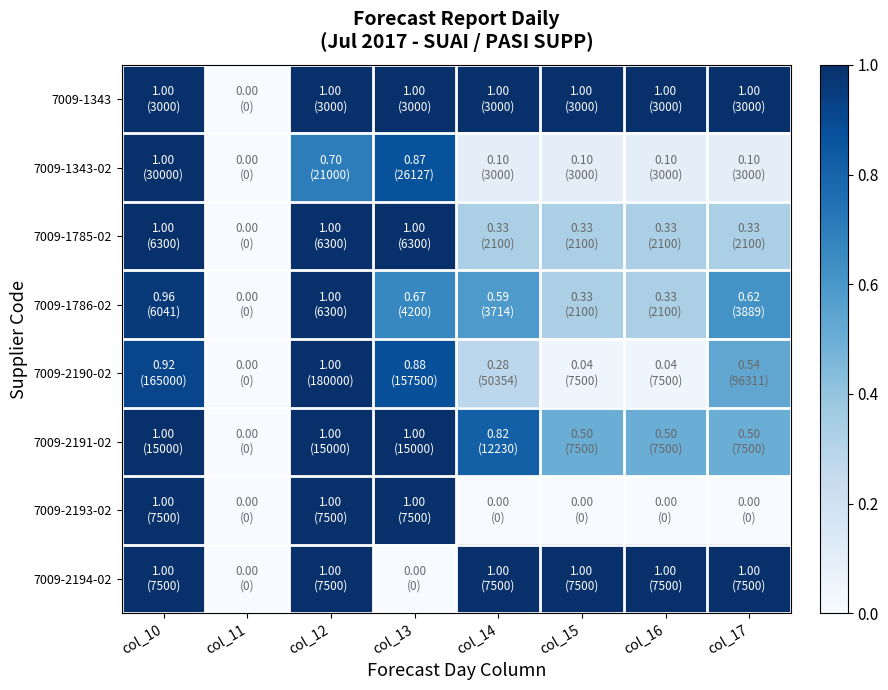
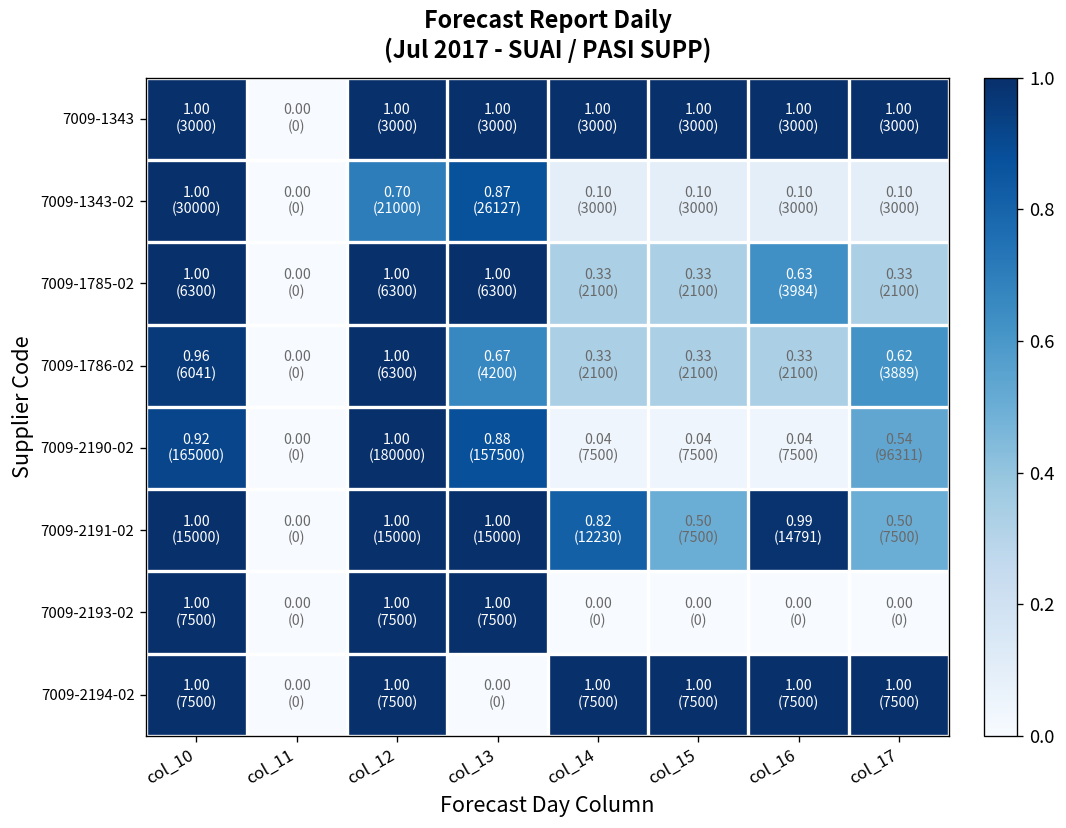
  {
    "7009-1785-02": {
-     "col_16": "0.33 (2100)"
+     "col_16": "0.63 (3984)"
    },
    "7009-1786-02": {
-     "col_14": "0.59 (3714)"
+     "col_14": "0.33 (2100)"
    },
    "7009-2190-02": {
-     "col_14": "0.28 (50354)"
+     "col_14": "0.04 (7500)"
    },
    "7009-2191-02": {
-     "col_16": "0.50 (7500)"
+     "col_16": "0.99 (14791)"
    }
  }
